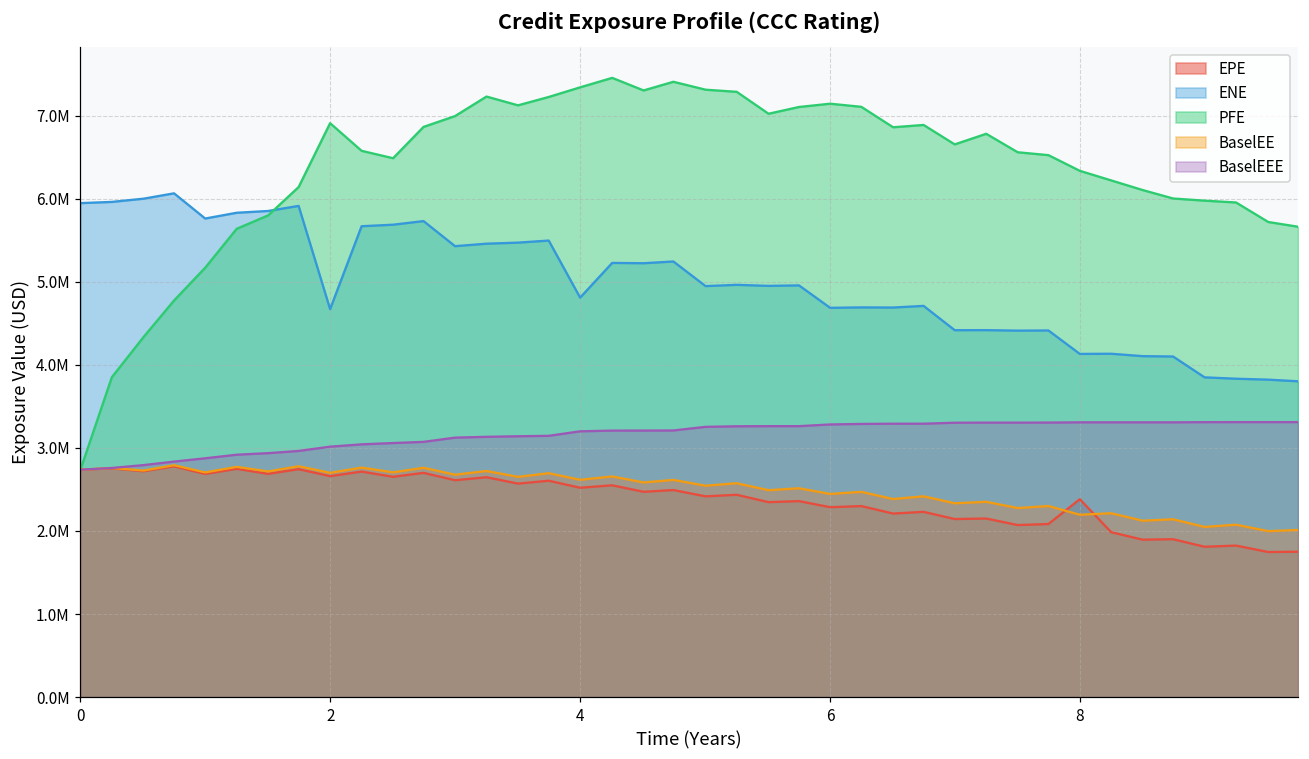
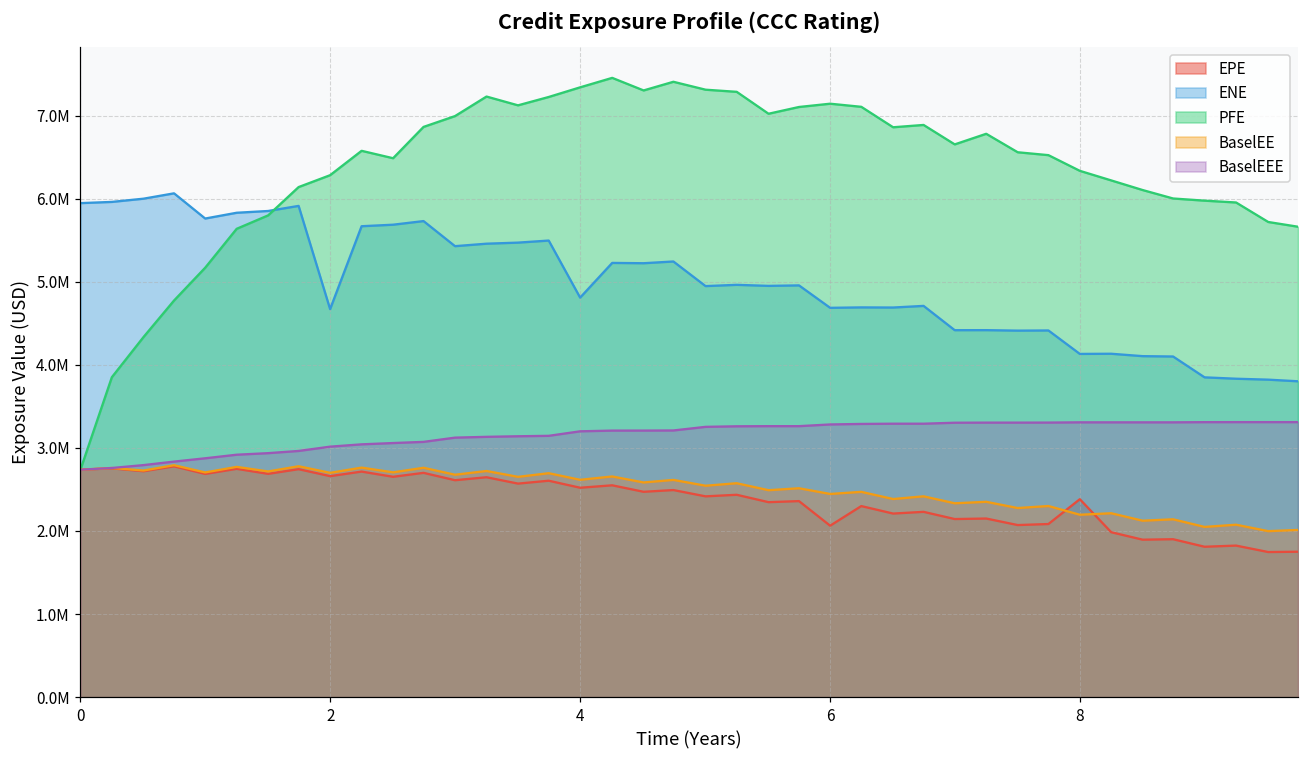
  {
    "EPE": {
      "2": 2700000,
      "4": 2500000,
-     "6": 2300000,
+     "6": 2100000,
      "8": 2400000
    },
    "ENE": {
      "0": 5900000,
      "2": 4700000,
      "4": 4800000,
      "6": 4700000,
      "8": 4100000
    },
    "PFE": {
-     "2": 6900000,
+     "2": 6300000,
      "4": 7300000,
      "6": 7100000,
      "8": 6300000
    },
    "BaselEE": {
      "2": 2700000,
      "4": 2600000,
      "6": 2400000,
      "8": 2200000
    },
    "BaselEEE": {
      "2": 3000000,
      "4": 3200000,
      "6": 3300000,
      "8": 3300000
    }
  }
